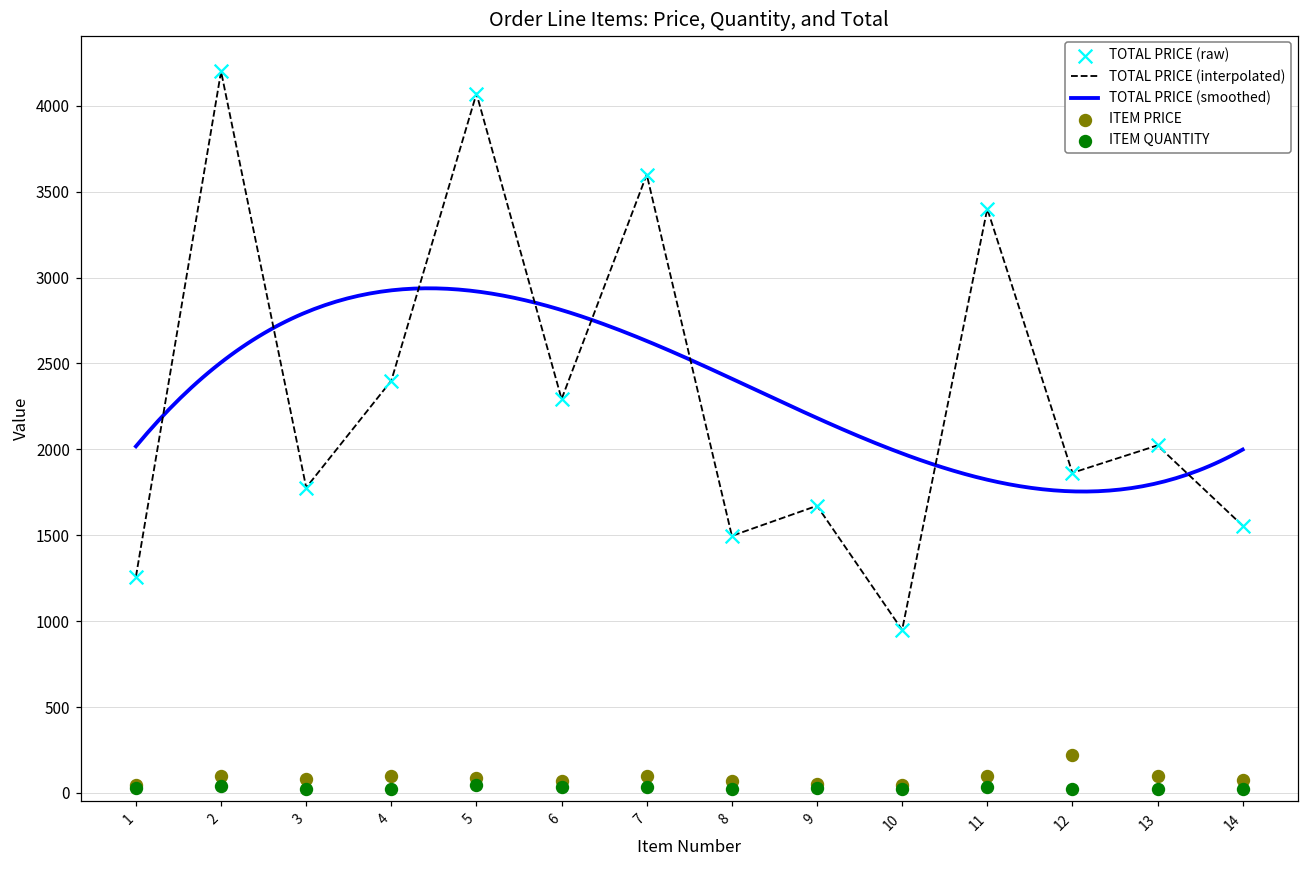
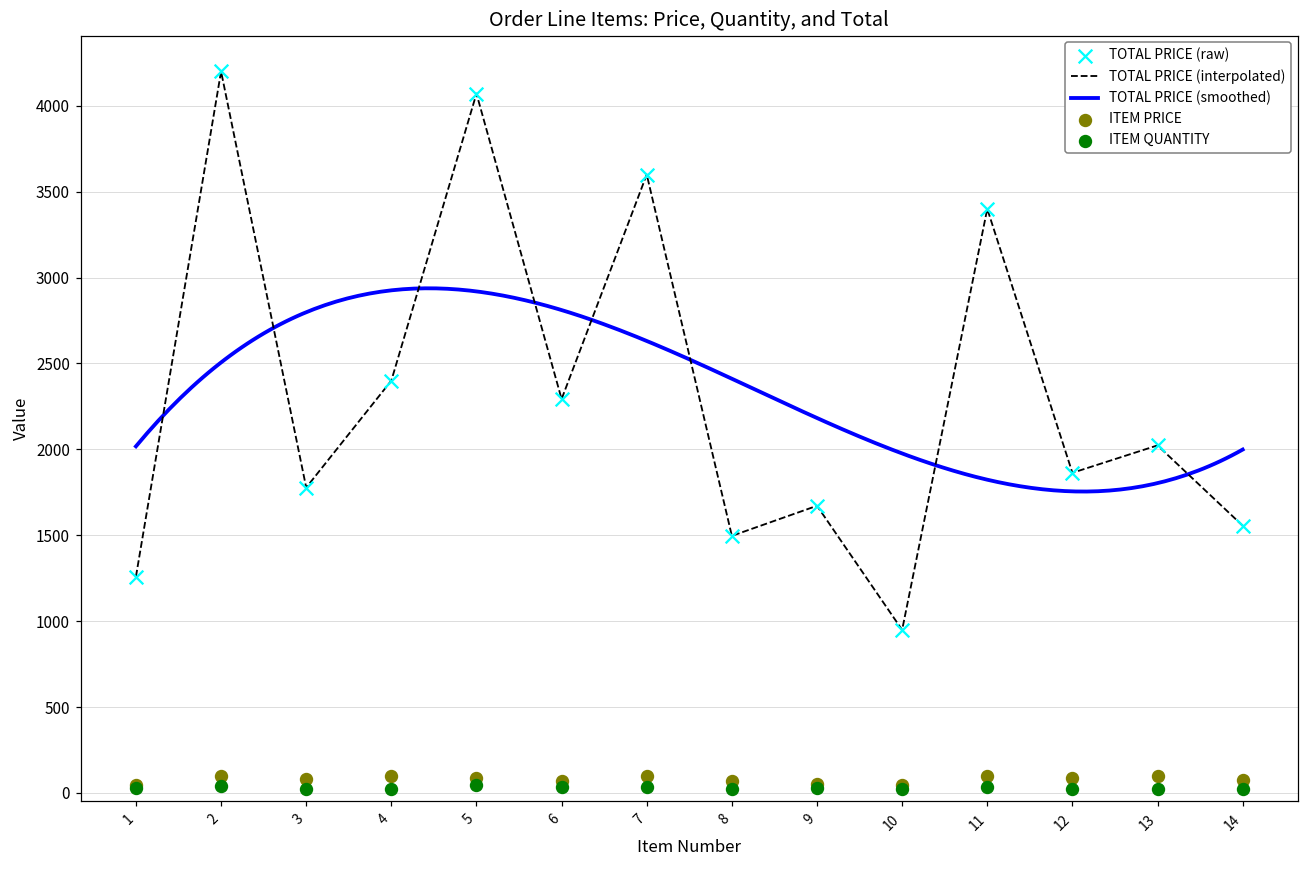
  {
    "TOTAL PRICE (raw)": {
      "1": 1260,
      "2": 4200,
      "3": 1780,
      "4": 2400,
      "5": 4070,
      "6": 2290,
      "7": 3600,
      "8": 1500,
      "9": 1670,
      "10": 950,
      "11": 3400,
      "12": 1860,
      "13": 2020,
      "14": 1560
    },
    "TOTAL PRICE (smoothed)": {
      "1": 2020,
      "14": 2000
    },
    "ITEM PRICE": {
-     "12": 220
+     "12": 80
    }
  }
